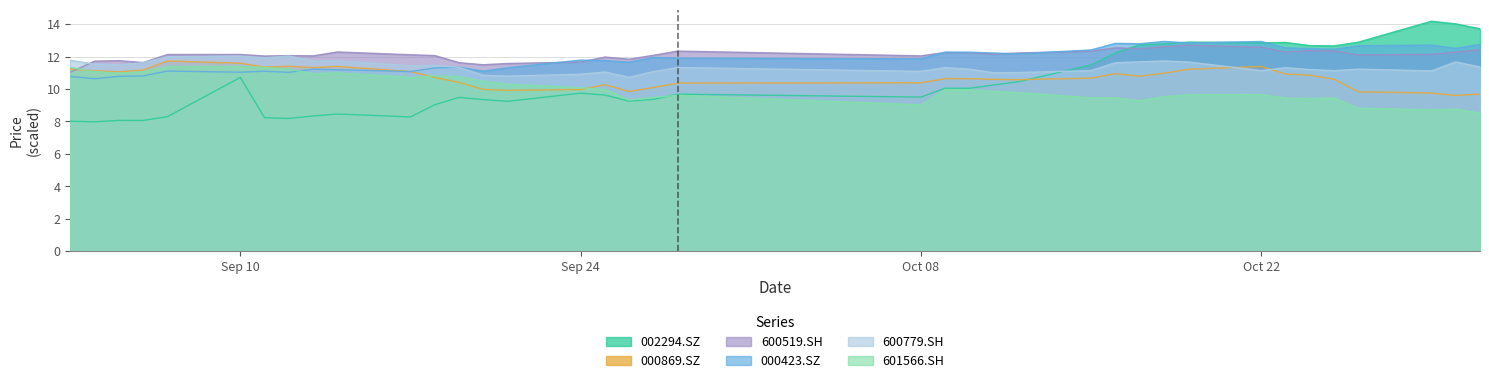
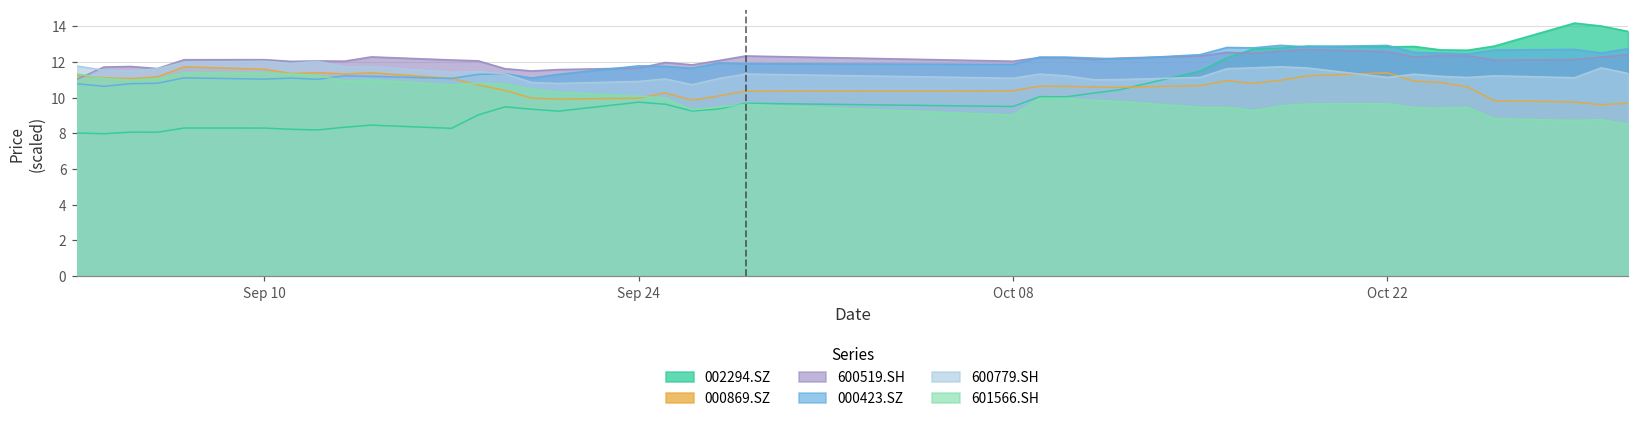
  {
    "002294.SZ": {
-     "Sep 10": 10.7,
+     "Sep 10": 8.3,
      "Sep 24": 9.7,
      "Oct 08": 9.5
    },
    "000869.SZ": {
      "Sep 10": 11.6,
      "Oct 08": 10.4,
      "Oct 22": 11.4
    },
    "600519.SH": {
      "Oct 08": 12.0,
      "Oct 22": 12.6
    },
    "000423.SZ": {
      "Sep 10": 11.0,
      "Oct 08": 11.9
    },
    "600779.SH": {
      "Sep 24": 10.9,
      "Oct 08": 11.1,
      "Oct 22": 11.1
    },
    "601566.SH": {
      "Sep 10": 11.4,
      "Oct 08": 9.0,
      "Oct 22": 9.7
    }
  }
